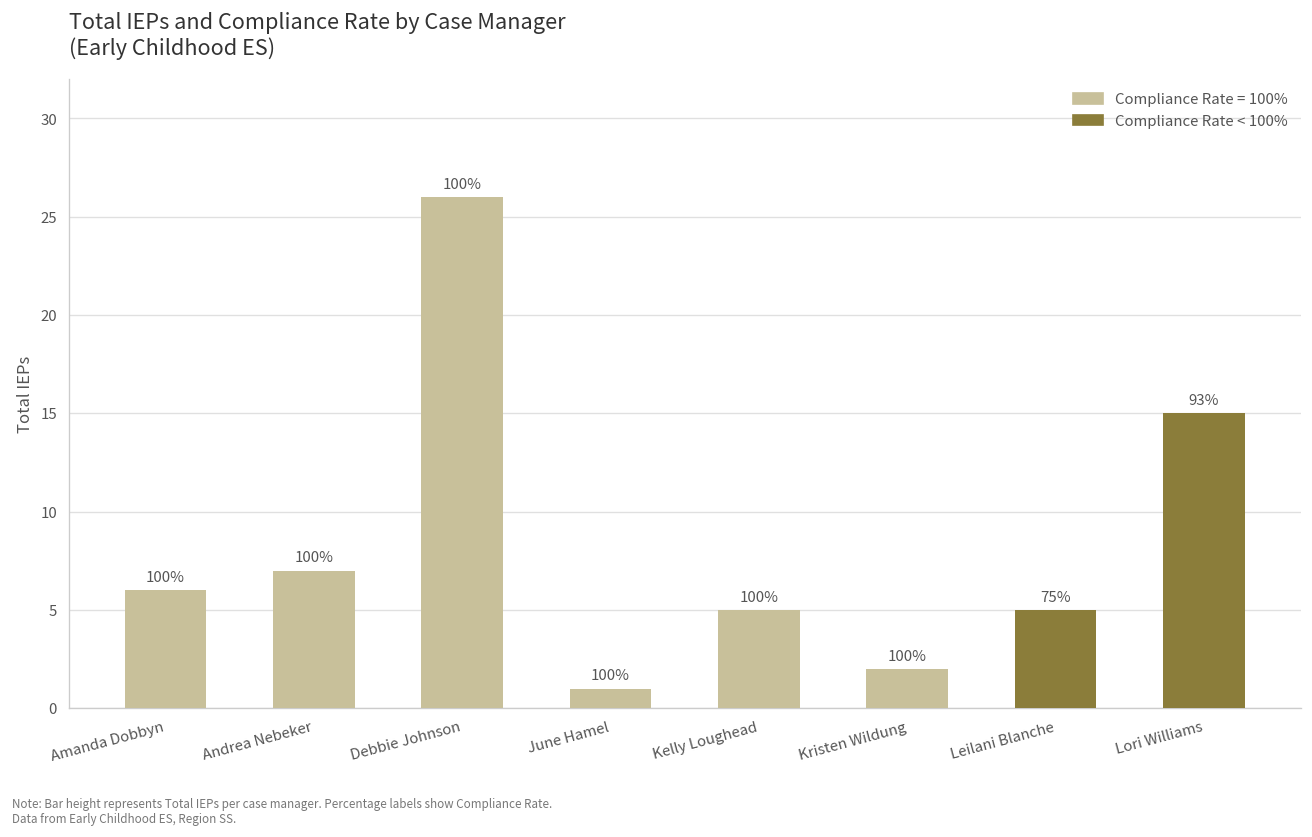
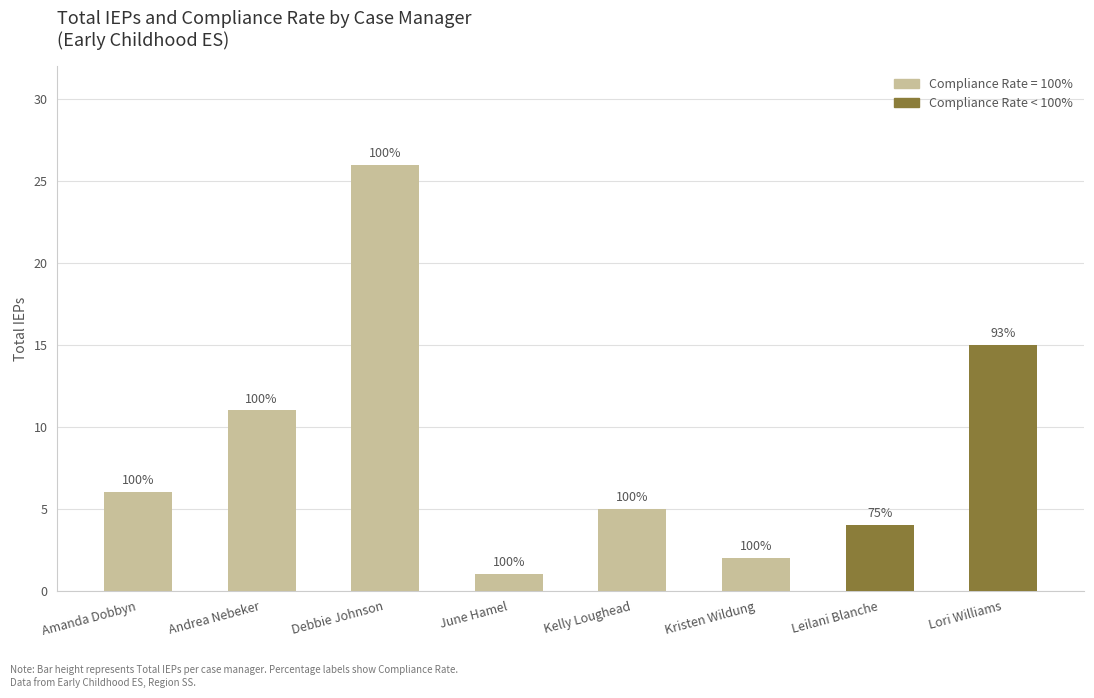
  {
-   "Andrea Nebeker": 7,
-   "Leilani Blanche": 5
+   "Andrea Nebeker": 11,
+   "Leilani Blanche": 4
  }
